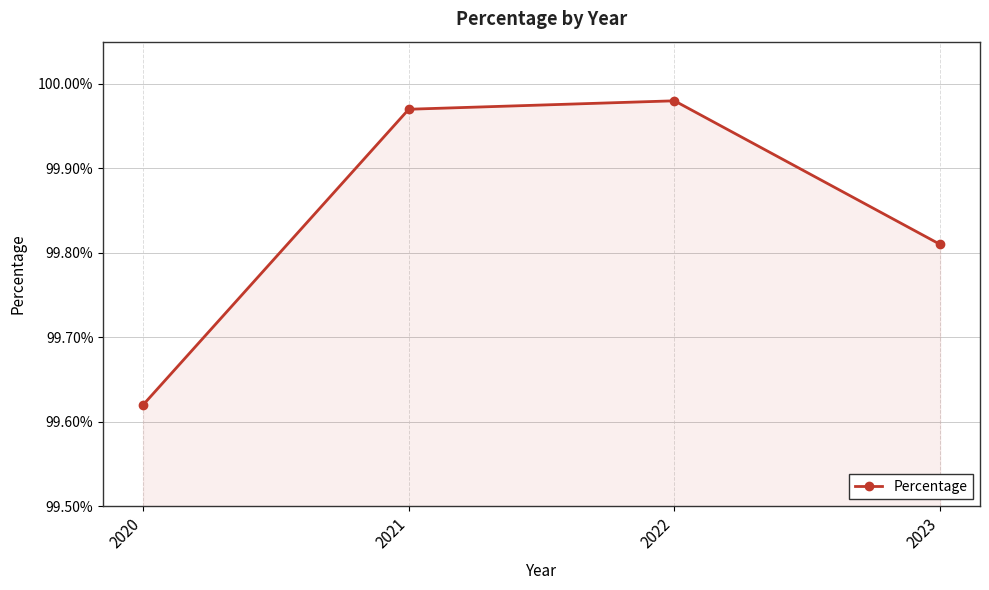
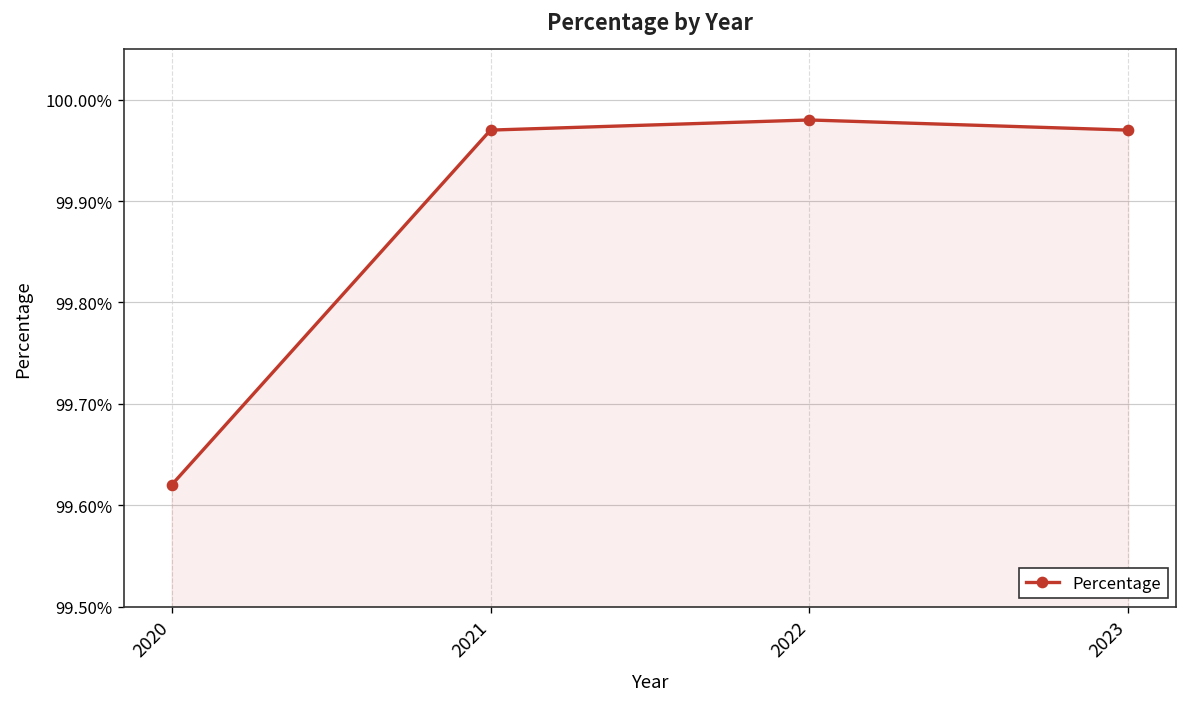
  {
    "2020": "99.62%",
    "2021": "99.97%",
    "2022": "99.98%",
-   "2023": "99.81%"
+   "2023": "99.97%"
  }
